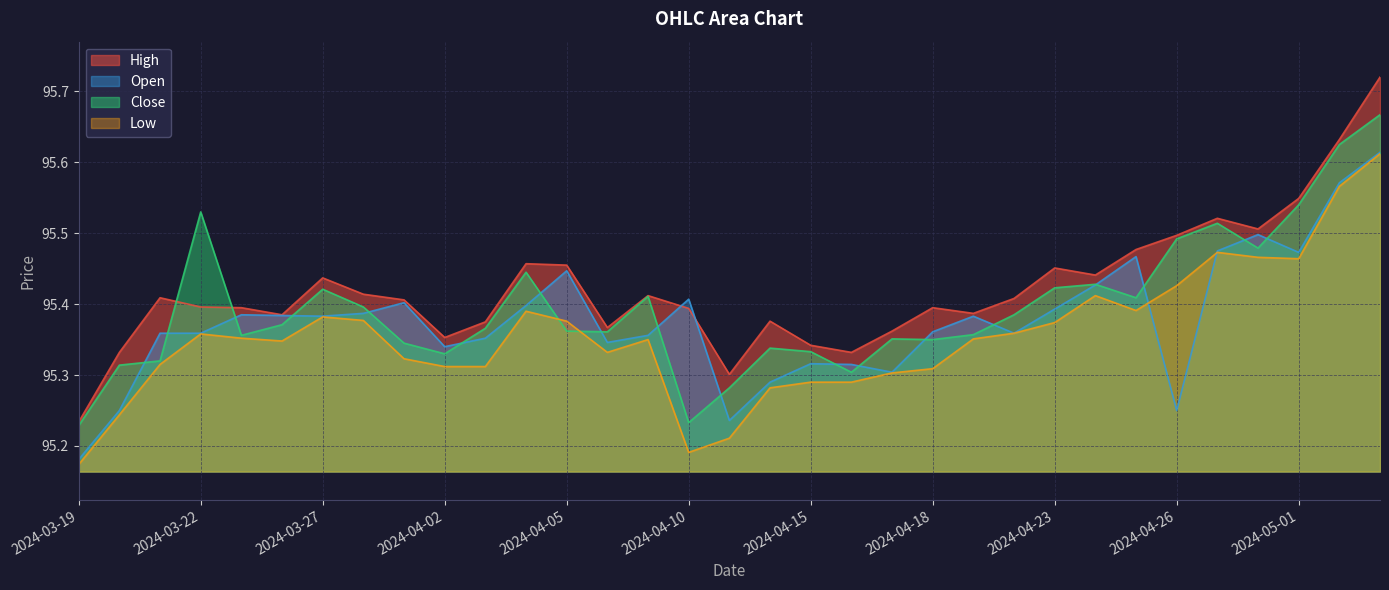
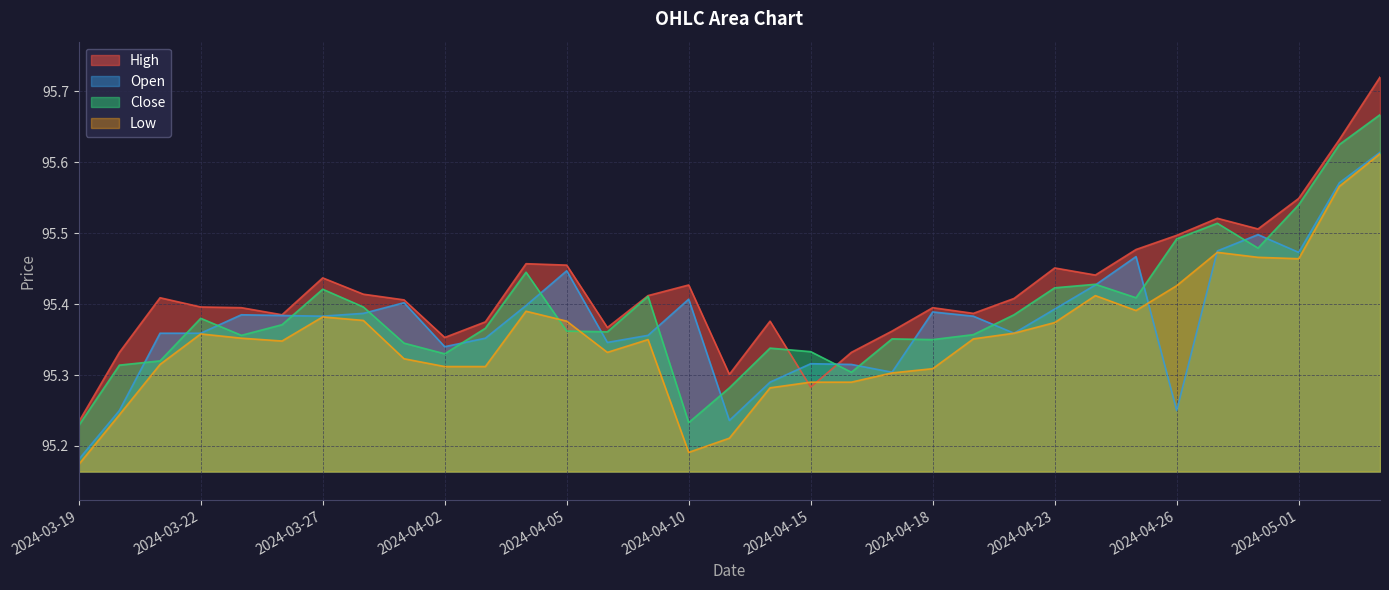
  {
    "High": {
      "2024-03-19": 95.23,
      "2024-03-22": 95.40,
      "2024-03-27": 95.44,
      "2024-04-02": 95.35,
      "2024-04-05": 95.46,
-     "2024-04-10": 95.39,
-     "2024-04-15": 95.34,
+     "2024-04-10": 95.43,
+     "2024-04-15": 95.28,
      "2024-04-18": 95.40,
      "2024-04-23": 95.45,
      "2024-04-26": 95.50,
      "2024-05-01": 95.55
    },
    "Open": {
      "2024-03-19": 95.18,
      "2024-04-02": 95.34,
      "2024-04-05": 95.45,
      "2024-04-10": 95.41,
      "2024-04-15": 95.32,
-     "2024-04-18": 95.36,
+     "2024-04-18": 95.39,
      "2024-04-23": 95.39,
      "2024-04-26": 95.25,
      "2024-05-01": 95.47
    },
    "Close": {
      "2024-03-19": 95.23,
-     "2024-03-22": 95.53,
+     "2024-03-22": 95.38,
      "2024-03-27": 95.42,
      "2024-04-02": 95.33,
      "2024-04-05": 95.36,
      "2024-04-10": 95.23,
      "2024-04-15": 95.33,
      "2024-04-18": 95.35,
      "2024-04-23": 95.42,
      "2024-04-26": 95.49,
      "2024-05-01": 95.54
    },
    "Low": {
      "2024-03-19": 95.17,
      "2024-04-02": 95.31,
      "2024-04-05": 95.38,
      "2024-04-10": 95.19,
      "2024-04-15": 95.29,
      "2024-04-18": 95.31,
      "2024-04-23": 95.37,
      "2024-04-26": 95.43,
      "2024-05-01": 95.46
    }
  }
